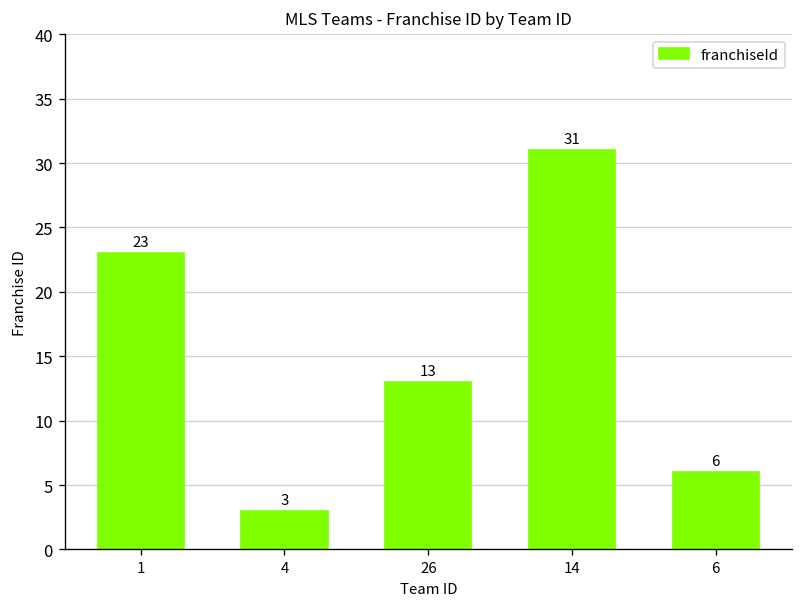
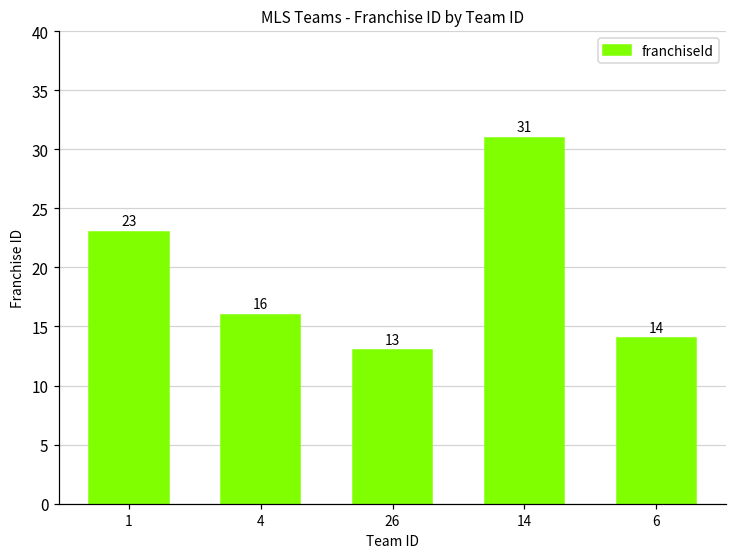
  {
    "1": 23,
-   "4": 3,
+   "4": 16,
    "26": 13,
    "14": 31,
-   "6": 6
+   "6": 14
  }
